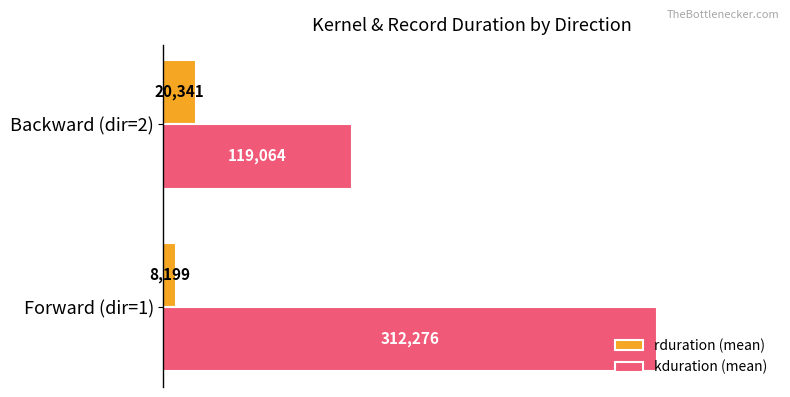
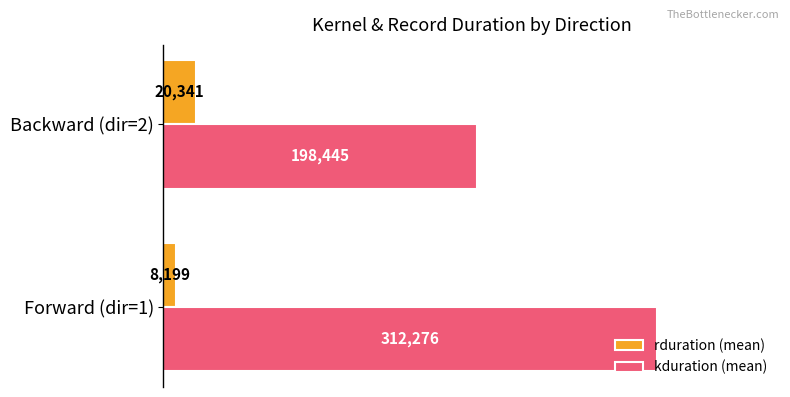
  {
    "rduration (mean)": {
      "Backward (dir=2)": "20,341",
      "Forward (dir=1)": "8,199"
    },
    "kduration (mean)": {
-     "Backward (dir=2)": "119,064",
+     "Backward (dir=2)": "198,445",
      "Forward (dir=1)": "312,276"
    }
  }
